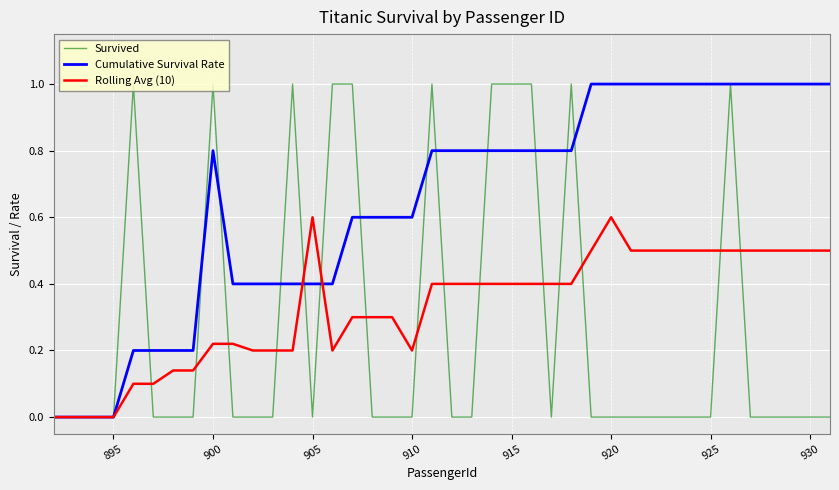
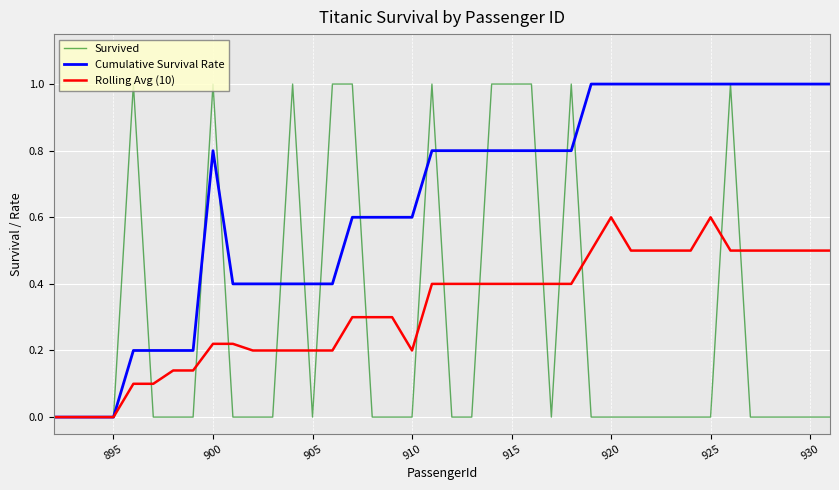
  {
    "Survived": {
      "905": 0.0,
      "910": 0.0,
      "915": 1.0,
      "920": 0.0,
      "925": 0.0,
      "930": 0.0
    },
    "Cumulative Survival Rate": {
      "900": 0.8,
      "905": 0.4,
      "910": 0.6,
      "915": 0.8,
      "920": 1.0,
      "925": 1.0,
      "930": 1.0
    },
    "Rolling Avg (10)": {
      "900": 0.22,
-     "905": 0.6,
+     "905": 0.2,
      "910": 0.2,
      "915": 0.4,
      "920": 0.6,
-     "925": 0.5,
+     "925": 0.6,
      "930": 0.5
    }
  }
